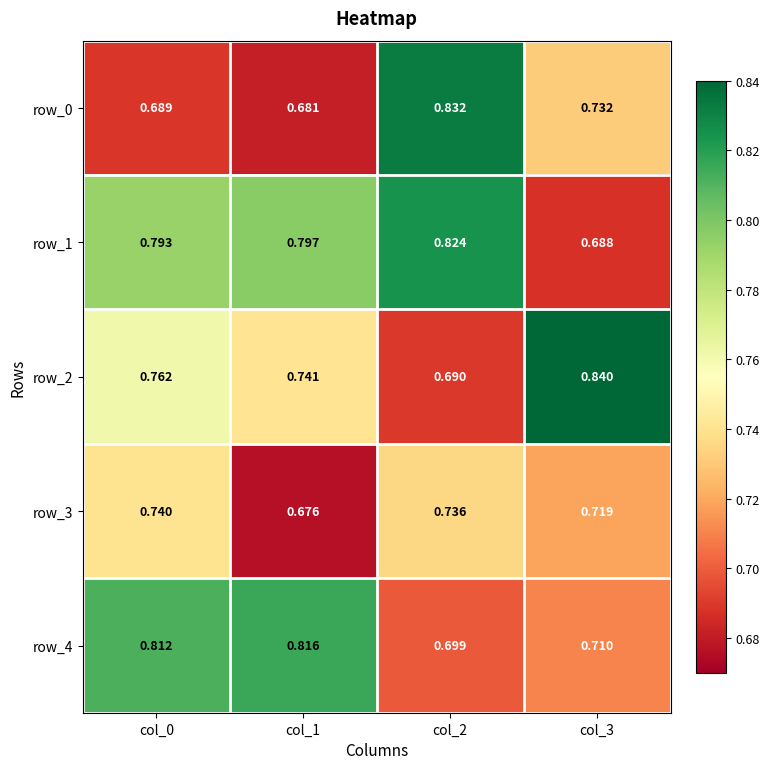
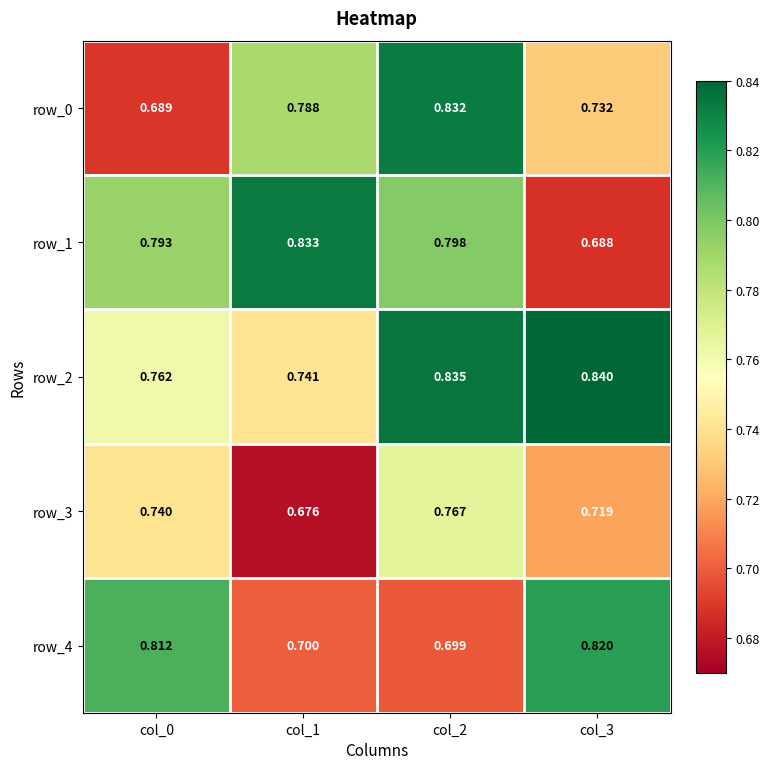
  {
    "row_0": {
      "col_0": 0.689,
-     "col_1": 0.681,
+     "col_1": 0.788,
      "col_2": 0.832,
      "col_3": 0.732
    },
    "row_1": {
      "col_0": 0.793,
-     "col_1": 0.797,
-     "col_2": 0.824,
+     "col_1": 0.833,
+     "col_2": 0.798,
      "col_3": 0.688
    },
    "row_2": {
      "col_0": 0.762,
      "col_1": 0.741,
-     "col_2": 0.690,
+     "col_2": 0.835,
      "col_3": 0.840
    },
    "row_3": {
      "col_0": 0.740,
      "col_1": 0.676,
-     "col_2": 0.736,
+     "col_2": 0.767,
      "col_3": 0.719
    },
    "row_4": {
      "col_0": 0.812,
-     "col_1": 0.816,
+     "col_1": 0.700,
      "col_2": 0.699,
-     "col_3": 0.710
+     "col_3": 0.820
    }
  }
